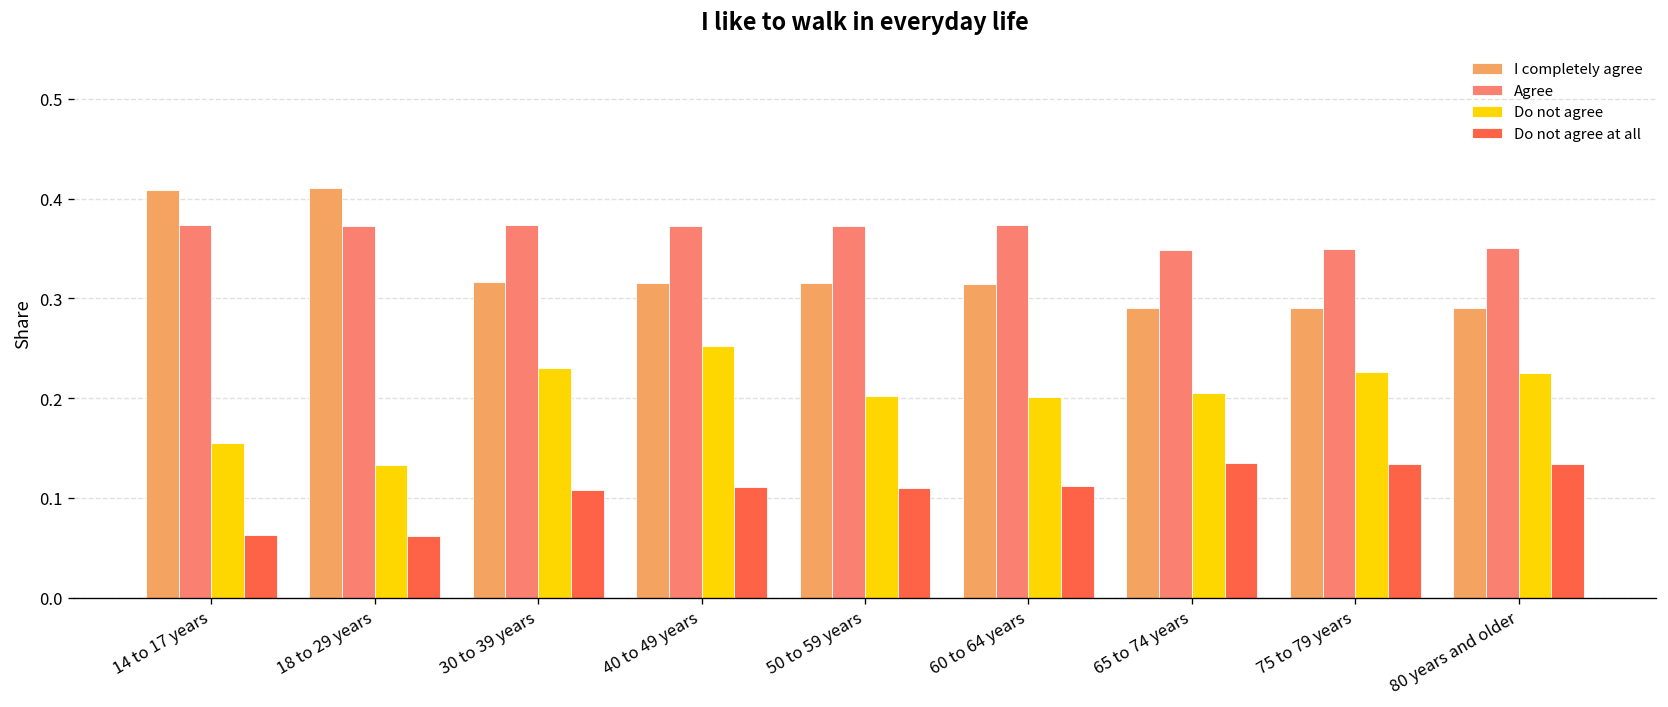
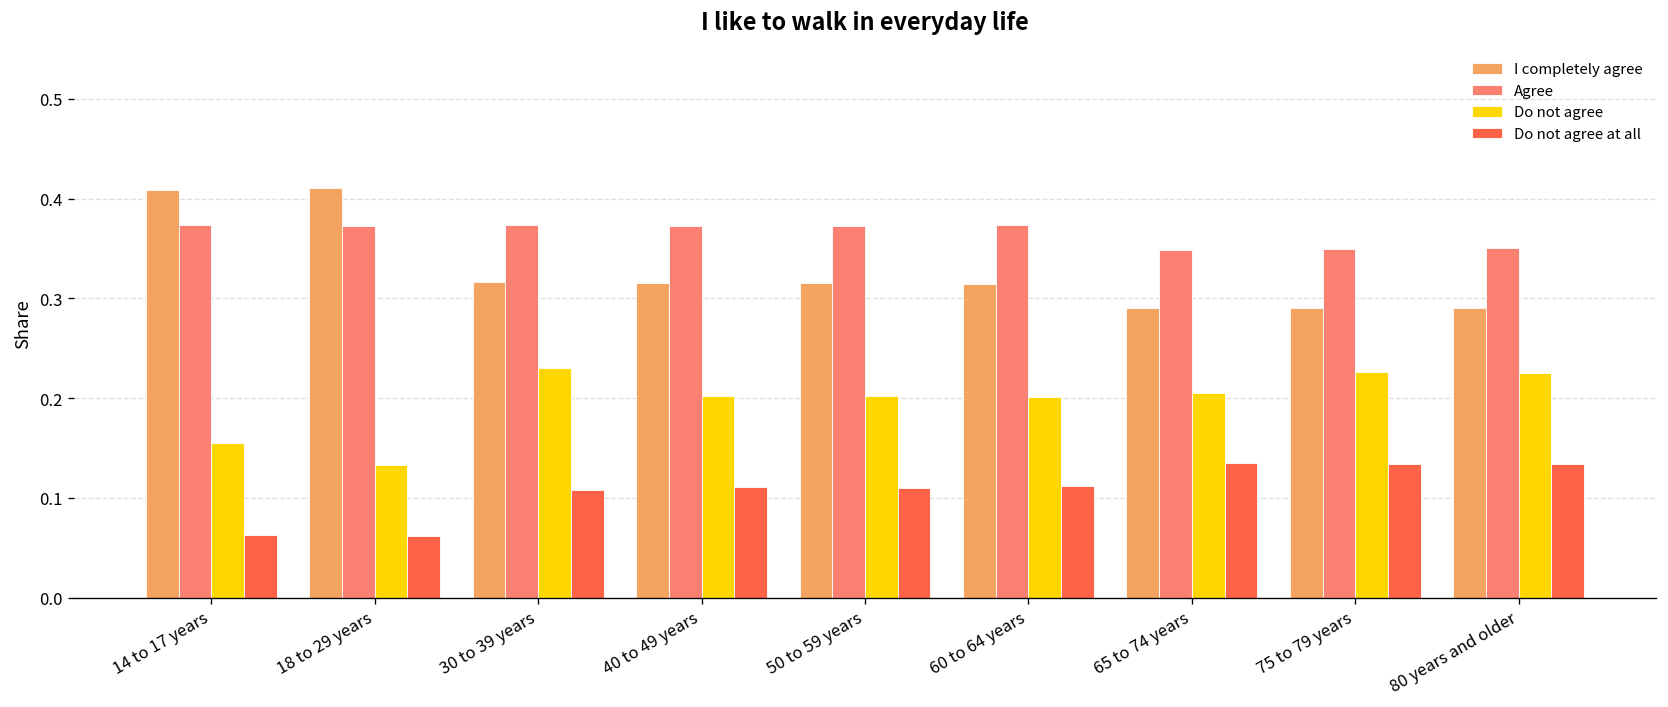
  {
    "Do not agree": {
      "14 to 17 years": 0.15,
      "18 to 29 years": 0.13,
      "30 to 39 years": 0.23,
-     "40 to 49 years": 0.25,
+     "40 to 49 years": 0.20,
      "50 to 59 years": 0.20,
      "60 to 64 years": 0.20,
      "65 to 74 years": 0.21,
      "75 to 79 years": 0.23,
      "80 years and older": 0.23
    }
  }
